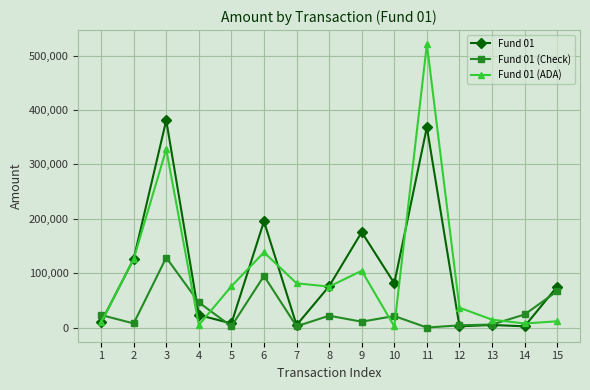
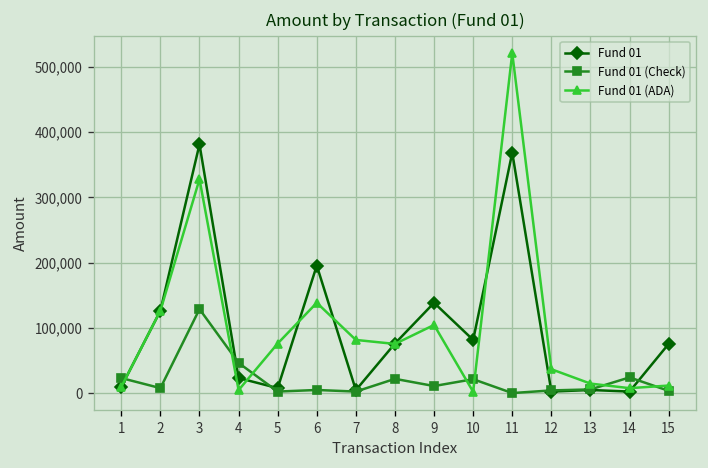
  {
    "Fund 01": {
      "3": "380,000",
      "4": "20,000",
      "5": "10,000",
      "6": "200,000",
-     "9": "180,000",
+     "9": "140,000",
      "10": "80,000",
      "11": "370,000",
      "14": "0",
      "15": "80,000"
    },
    "Fund 01 (Check)": {
      "1": "20,000",
      "2": "10,000",
      "3": "130,000",
      "4": "50,000",
      "5": "0",
-     "6": "100,000",
+     "6": "10,000",
      "8": "20,000",
      "9": "10,000",
      "10": "20,000",
      "11": "0",
      "14": "20,000",
-     "15": "70,000"
+     "15": "0"
    },
    "Fund 01 (ADA)": {
      "3": "330,000",
      "4": "10,000",
      "5": "80,000",
      "6": "140,000",
      "7": "80,000",
      "9": "100,000",
      "10": "0",
      "11": "520,000",
      "12": "40,000",
      "13": "20,000",
      "14": "10,000",
      "15": "10,000"
    }
  }
